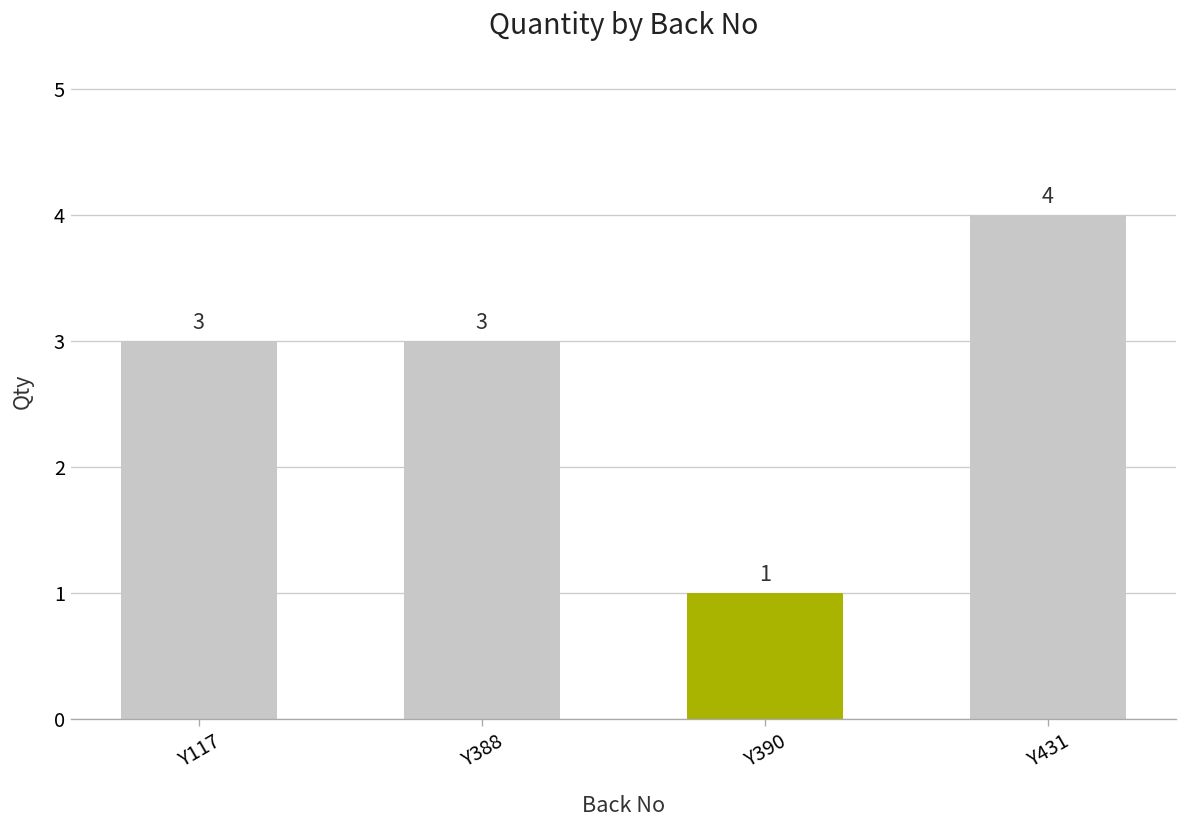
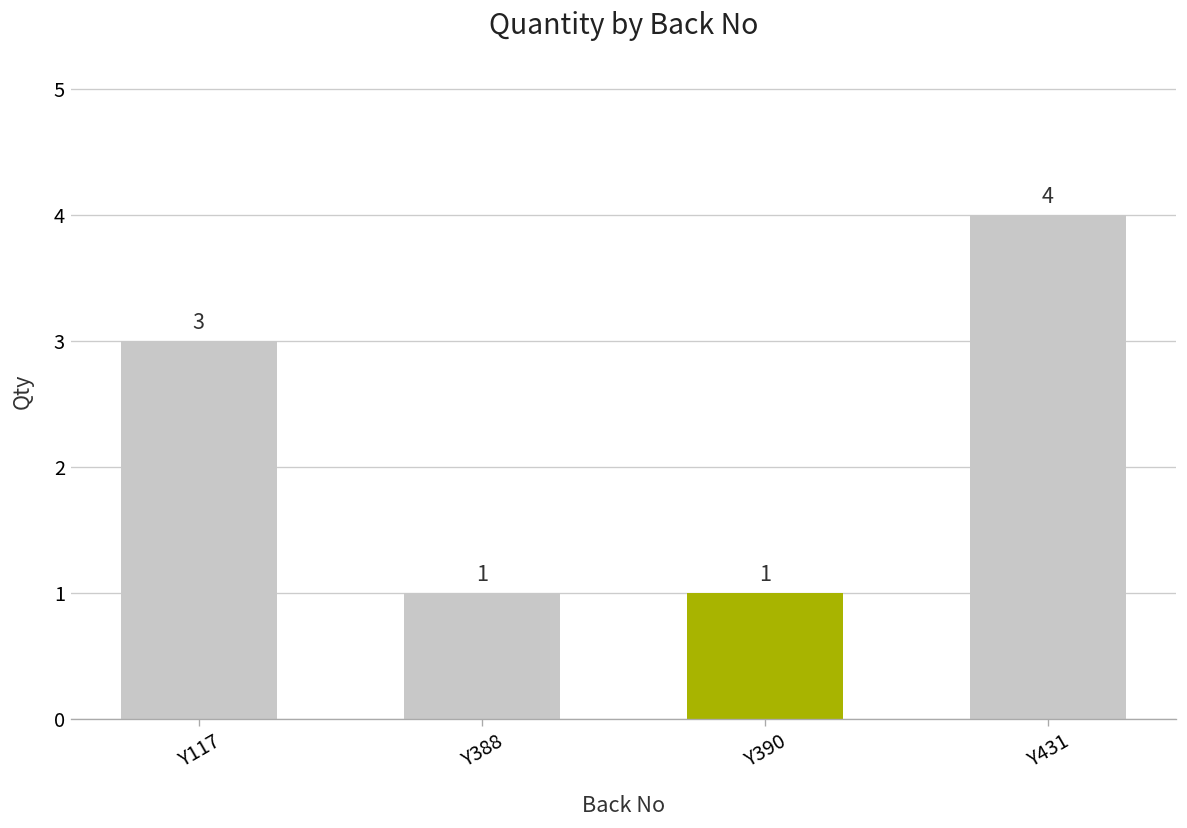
  {
    "Y117": 3,
-   "Y388": 3,
+   "Y388": 1,
    "Y390": 1,
    "Y431": 4
  }
